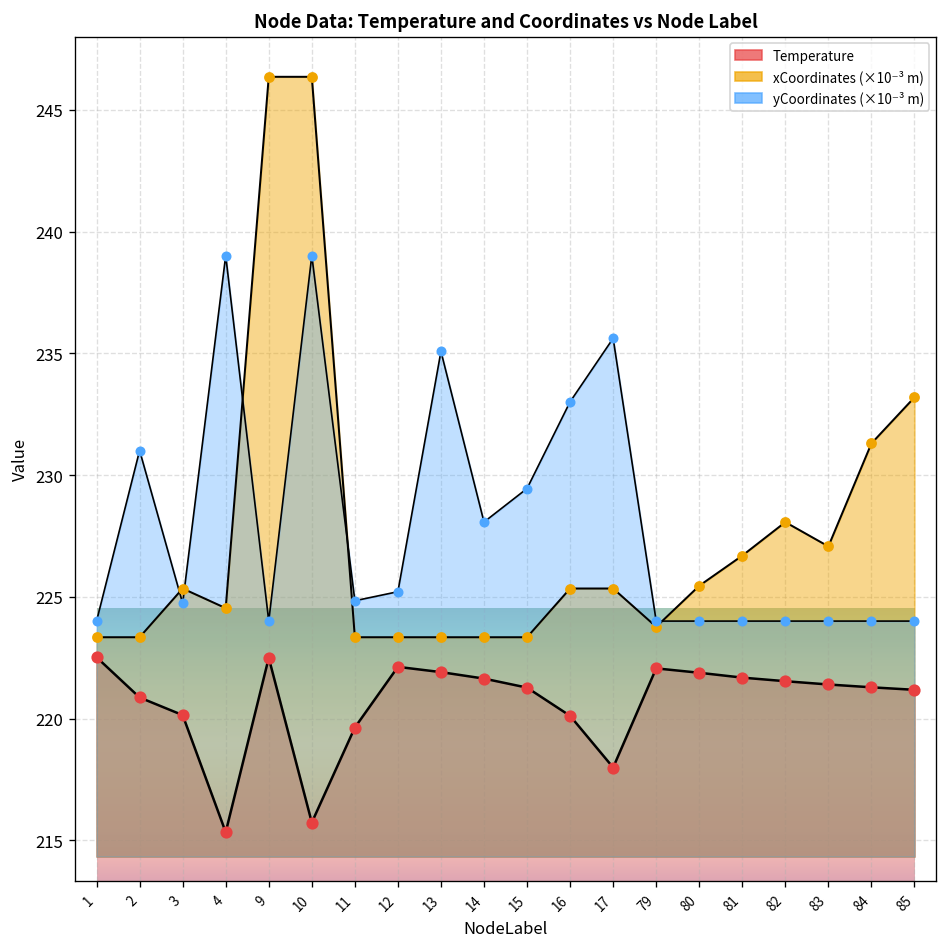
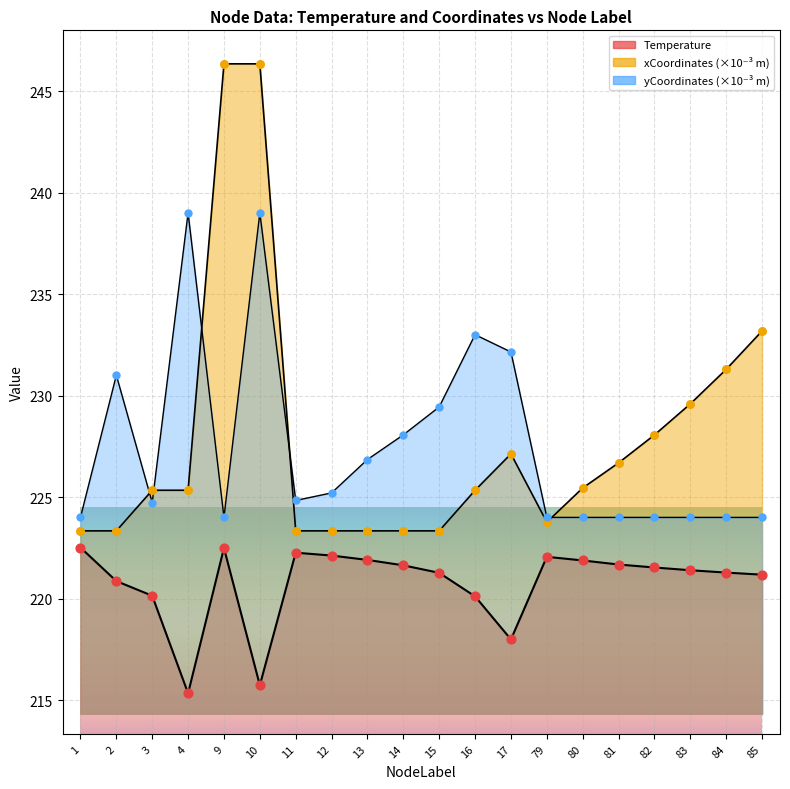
  {
    "Temperature": {
      "1": 222.5,
      "2": 220.9,
      "3": 220.1,
      "4": 215.3,
      "9": 222.5,
      "10": 215.7,
-     "11": 219.6,
+     "11": 222.3,
      "12": 222.1,
      "13": 221.9,
      "14": 221.6,
      "15": 221.3,
      "16": 220.1,
      "17": 218.0,
      "79": 222.1,
      "80": 221.9,
      "81": 221.7,
      "82": 221.5,
      "83": 221.4,
      "84": 221.3,
      "85": 221.2
    },
    "xCoordinates (×10⁻³ m)": {
      "1": 223.3,
      "2": 223.3,
      "3": 225.3,
-     "4": 224.5,
+     "4": 225.3,
      "9": 246.4,
      "10": 246.4,
      "11": 223.3,
      "12": 223.3,
      "13": 223.3,
      "14": 223.3,
      "15": 223.3,
      "16": 225.3,
-     "17": 225.3,
+     "17": 227.1,
      "79": 223.8,
      "80": 225.5,
      "81": 226.7,
      "82": 228.1,
-     "83": 227.1,
+     "83": 229.6,
      "84": 231.3,
      "85": 233.2
    },
    "yCoordinates (×10⁻³ m)": {
      "1": 224.0,
      "2": 231.0,
      "3": 224.7,
      "4": 239.0,
      "9": 224.0,
      "10": 239.0,
      "11": 224.8,
      "12": 225.2,
-     "13": 235.1,
+     "13": 226.9,
      "14": 228.1,
      "15": 229.5,
      "16": 233.0,
-     "17": 235.6,
+     "17": 232.2,
      "79": 224.0,
      "80": 224.0,
      "81": 224.0,
      "82": 224.0,
      "83": 224.0,
      "84": 224.0,
      "85": 224.0
    }
  }
